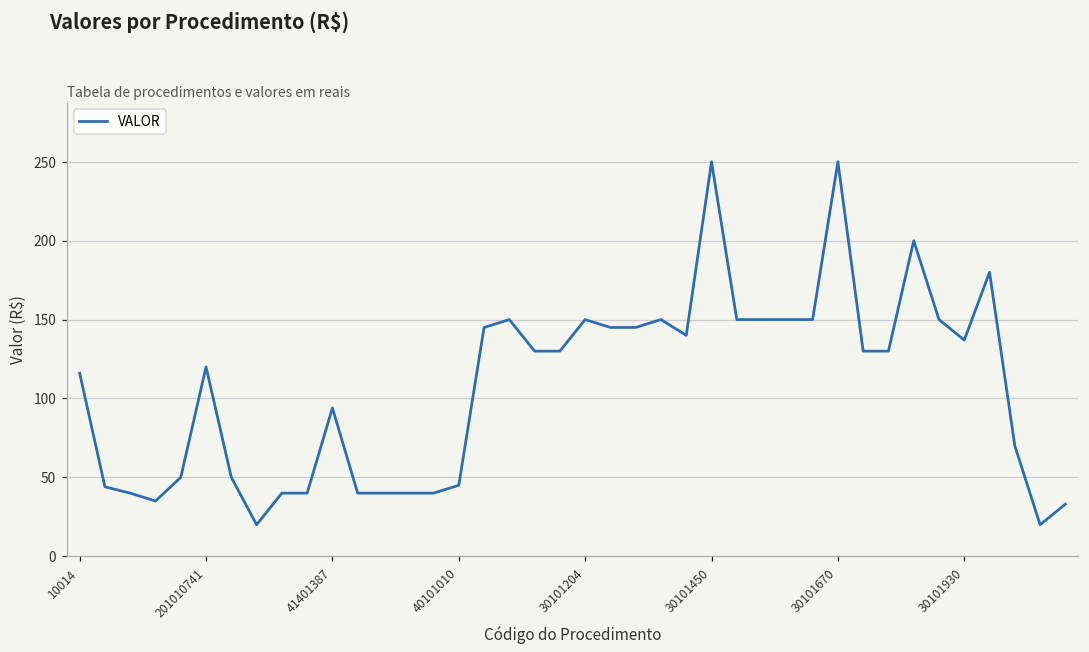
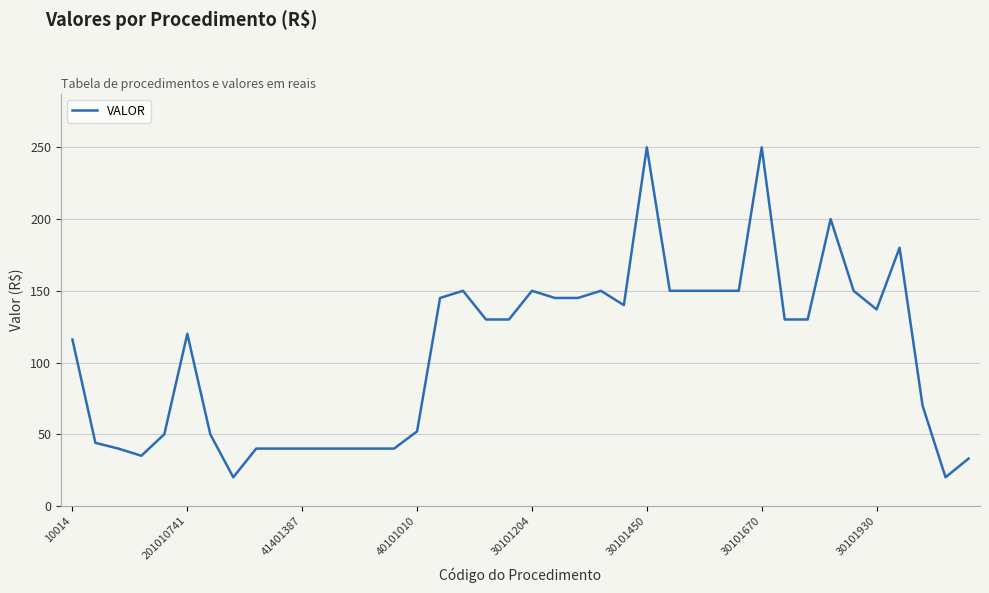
  {
    "10014": 116,
    "201010741": 120,
-   "41401387": 94,
-   "40101010": 45,
+   "41401387": 40,
+   "40101010": 52,
    "30101204": 150,
    "30101450": 250,
    "30101670": 250,
    "30101930": 137
  }
